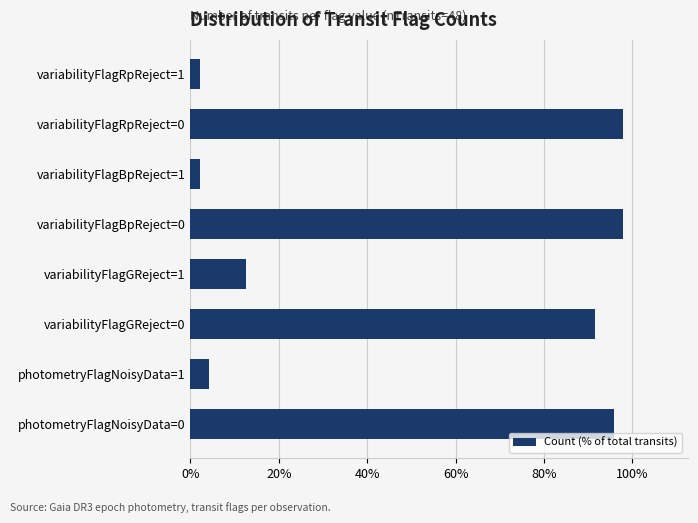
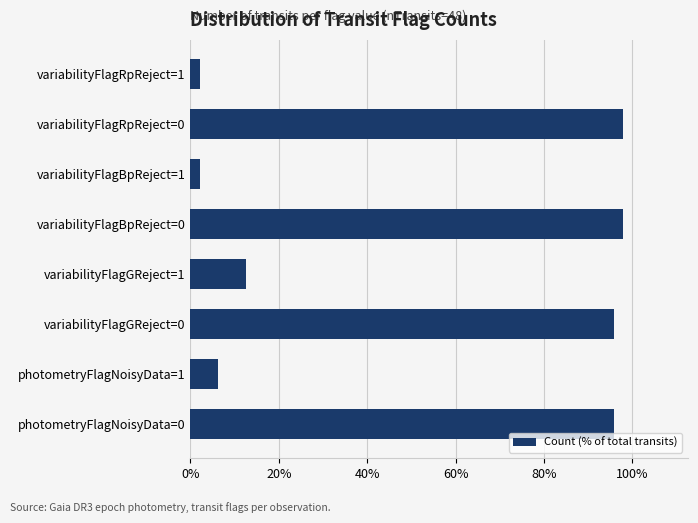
  {
    "variabilityFlagRpReject=1": "2%",
    "variabilityFlagRpReject=0": "98%",
    "variabilityFlagBpReject=1": "2%",
    "variabilityFlagBpReject=0": "98%",
    "variabilityFlagGReject=1": "13%",
-   "variabilityFlagGReject=0": "92%",
-   "photometryFlagNoisyData=1": "4%",
+   "variabilityFlagGReject=0": "96%",
+   "photometryFlagNoisyData=1": "6%",
    "photometryFlagNoisyData=0": "96%"
  }
